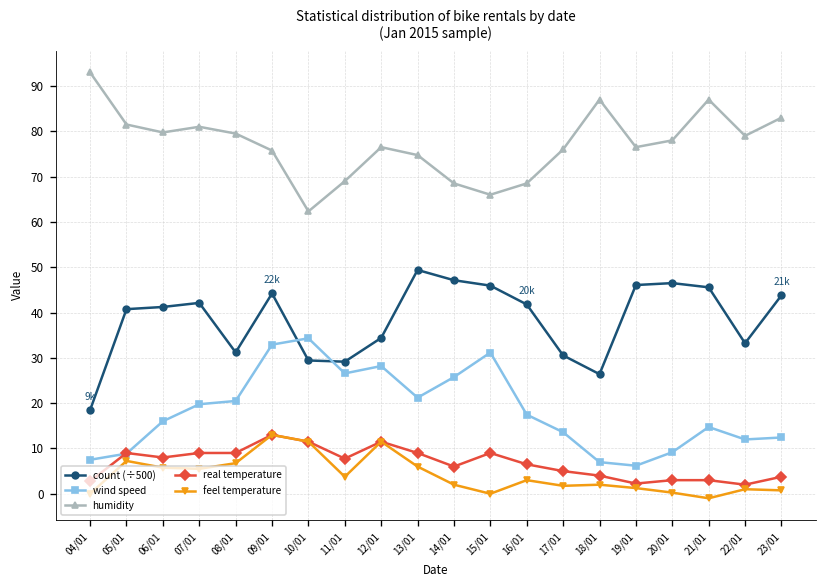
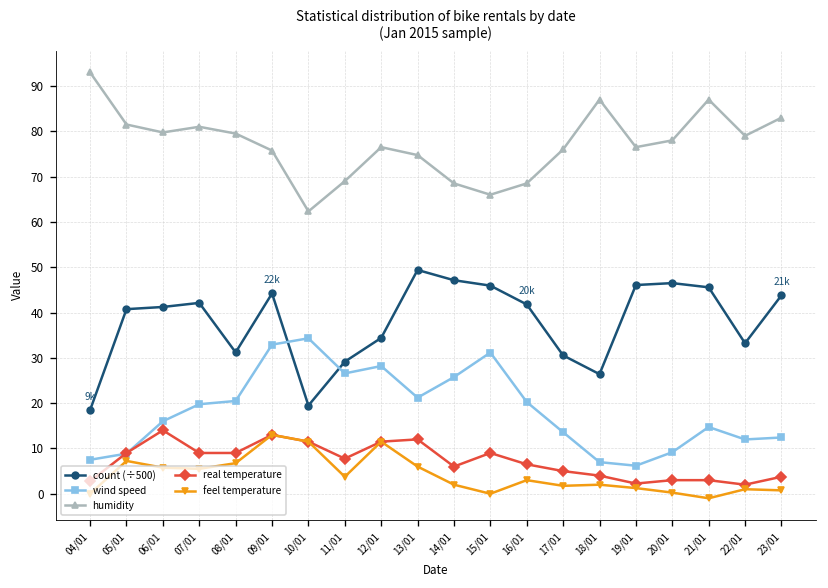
  {
    "count (÷500)": {
      "05/01": 41,
      "06/01": 41,
      "07/01": 42,
      "08/01": 31,
-     "10/01": 29,
+     "10/01": 19,
      "11/01": 29,
      "12/01": 34,
      "13/01": 49,
      "14/01": 47,
      "15/01": 46,
      "17/01": 31,
      "18/01": 26,
      "19/01": 46,
      "20/01": 46,
      "21/01": 46,
      "22/01": 33
    },
    "wind speed": {
      "04/01": 8,
      "06/01": 16,
      "07/01": 20,
      "08/01": 20,
      "09/01": 33,
      "10/01": 34,
      "11/01": 27,
      "12/01": 28,
      "13/01": 21,
      "14/01": 26,
      "15/01": 31,
-     "16/01": 17,
+     "16/01": 20,
      "17/01": 14,
      "18/01": 7,
      "19/01": 6,
      "20/01": 9,
      "21/01": 15,
      "22/01": 12,
      "23/01": 12
    },
    "humidity": {
      "04/01": 93,
      "05/01": 82,
      "06/01": 80,
      "07/01": 81,
      "08/01": 80,
      "09/01": 76,
      "10/01": 62,
      "11/01": 69,
      "12/01": 77,
      "13/01": 75,
      "14/01": 69,
      "15/01": 66,
      "16/01": 69,
      "17/01": 76,
      "18/01": 87,
      "19/01": 77,
      "20/01": 78,
      "21/01": 87,
      "22/01": 79,
      "23/01": 83
    },
    "real temperature": {
-     "06/01": 8,
+     "06/01": 14,
      "07/01": 9,
      "08/01": 9,
      "11/01": 8,
-     "13/01": 9,
+     "13/01": 12,
      "14/01": 6,
      "15/01": 9,
      "16/01": 7,
      "17/01": 5,
      "18/01": 4,
      "19/01": 2,
      "20/01": 3,
      "21/01": 3,
      "22/01": 2,
      "23/01": 4
    },
    "feel temperature": {
      "05/01": 7,
      "08/01": 7,
      "11/01": 4,
      "13/01": 6,
      "14/01": 2,
      "15/01": 0,
      "16/01": 3,
      "17/01": 2,
      "18/01": 2,
      "19/01": 1,
      "20/01": 0,
      "21/01": -1,
      "22/01": 1,
      "23/01": 1
    }
  }
